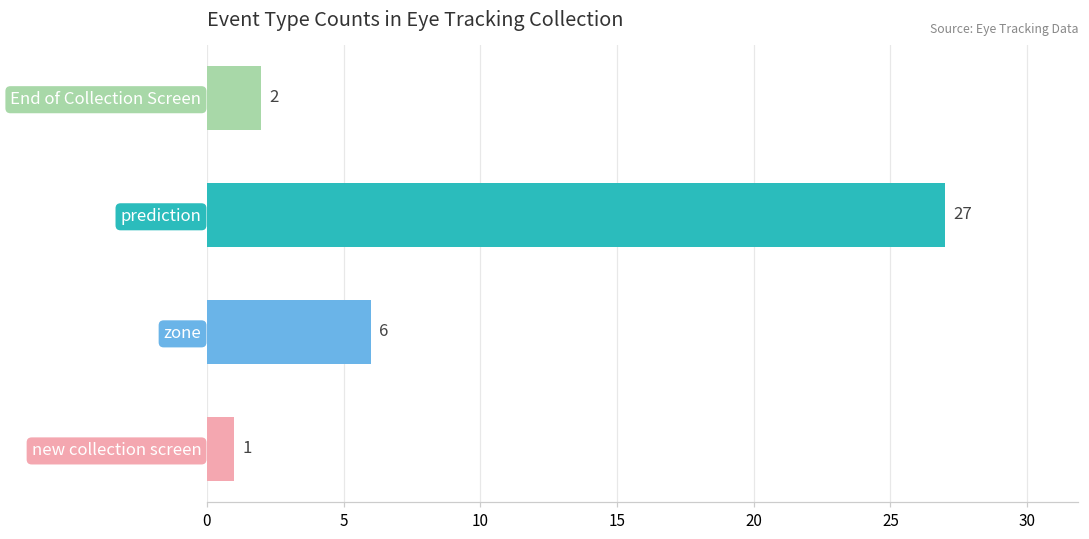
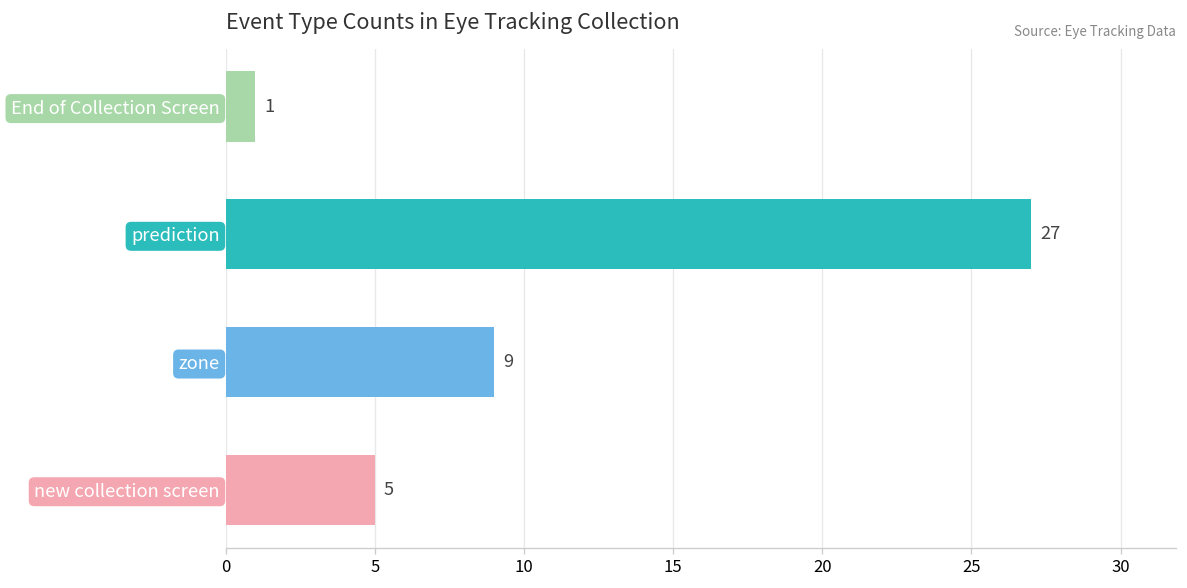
  {
-   "End of Collection Screen": 2,
+   "End of Collection Screen": 1,
    "prediction": 27,
-   "zone": 6,
-   "new collection screen": 1
+   "zone": 9,
+   "new collection screen": 5
  }
